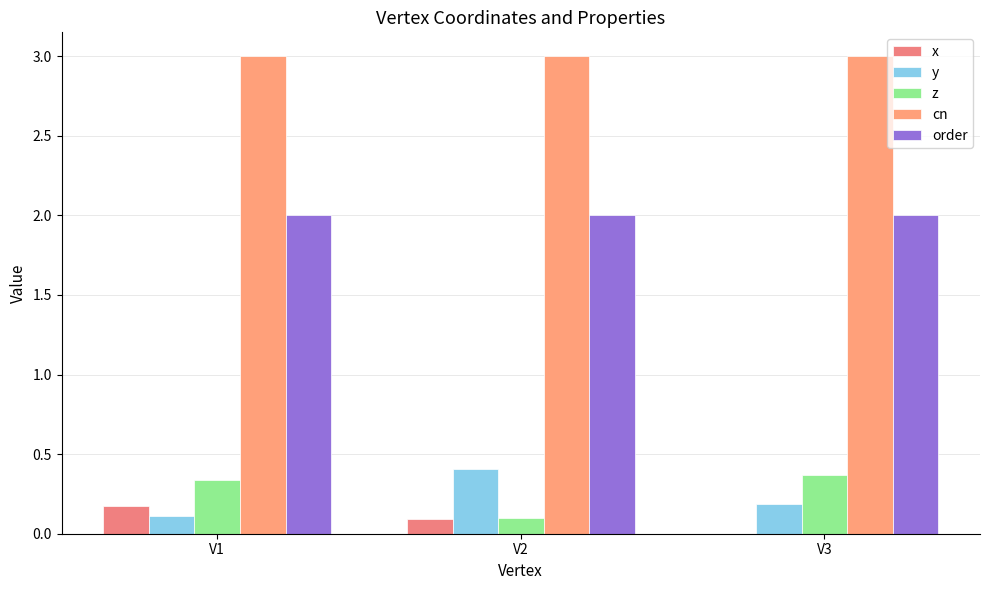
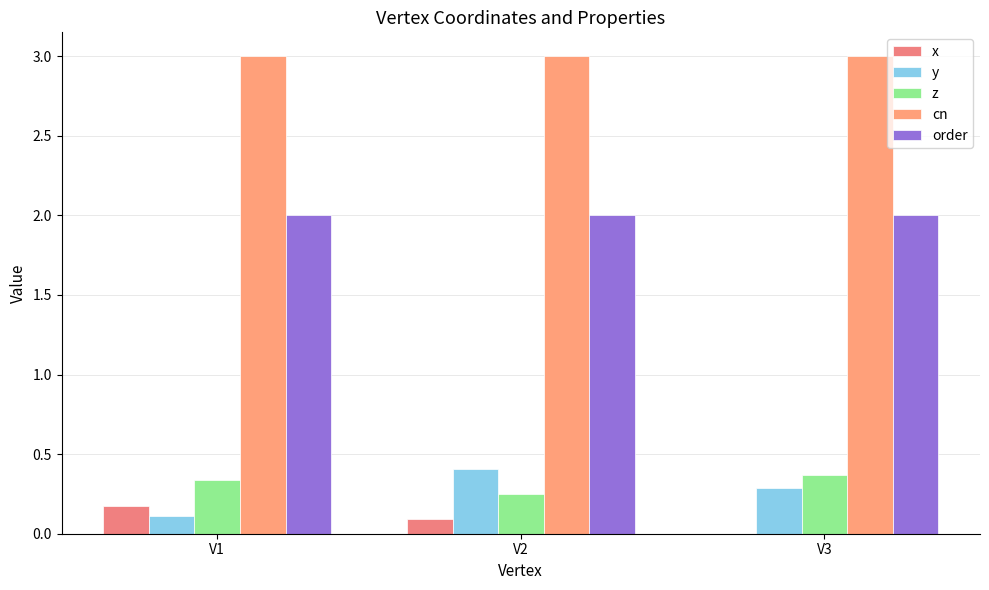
  {
    "y": {
      "V1": 0.11,
      "V2": 0.41,
-     "V3": 0.18
+     "V3": 0.29
    },
    "z": {
      "V1": 0.34,
-     "V2": 0.10,
+     "V2": 0.25,
      "V3": 0.37
    },
    "order": {
      "V1": 2.00,
      "V2": 2.00,
      "V3": 2.00
    }
  }
